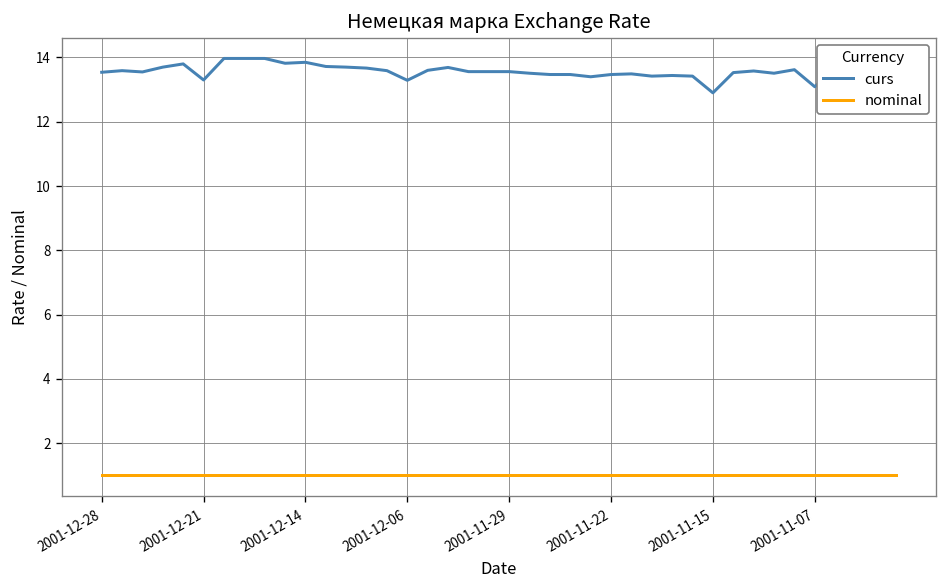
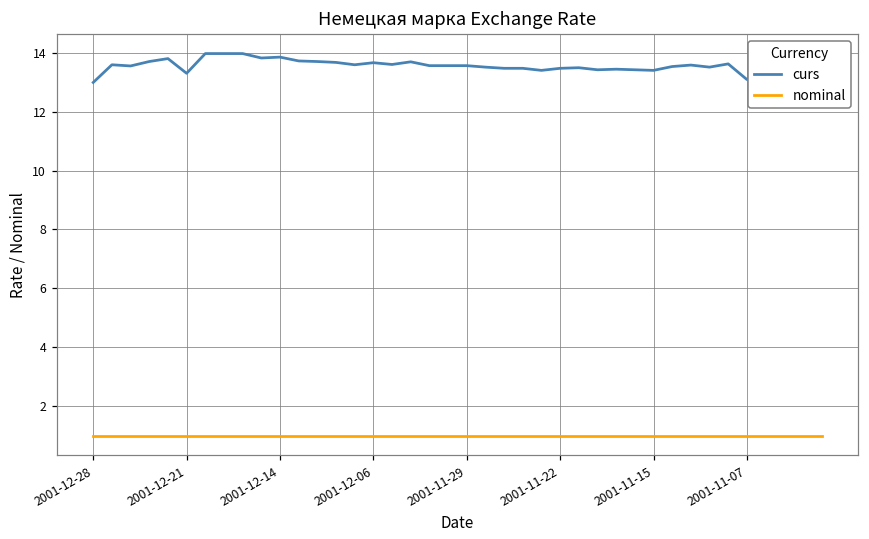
  {
    "curs": {
-     "2001-12-28": 13.5,
+     "2001-12-28": 13.0,
      "2001-12-21": 13.3,
      "2001-12-14": 13.9,
-     "2001-12-06": 13.3,
+     "2001-12-06": 13.7,
      "2001-11-29": 13.6,
      "2001-11-22": 13.5,
-     "2001-11-15": 12.9,
+     "2001-11-15": 13.4,
      "2001-11-07": 13.1
    },
    "nominal": {
      "2001-12-28": 1.0,
      "2001-12-21": 1.0,
      "2001-12-14": 1.0,
      "2001-12-06": 1.0,
      "2001-11-29": 1.0,
      "2001-11-22": 1.0,
      "2001-11-15": 1.0,
      "2001-11-07": 1.0
    }
  }
